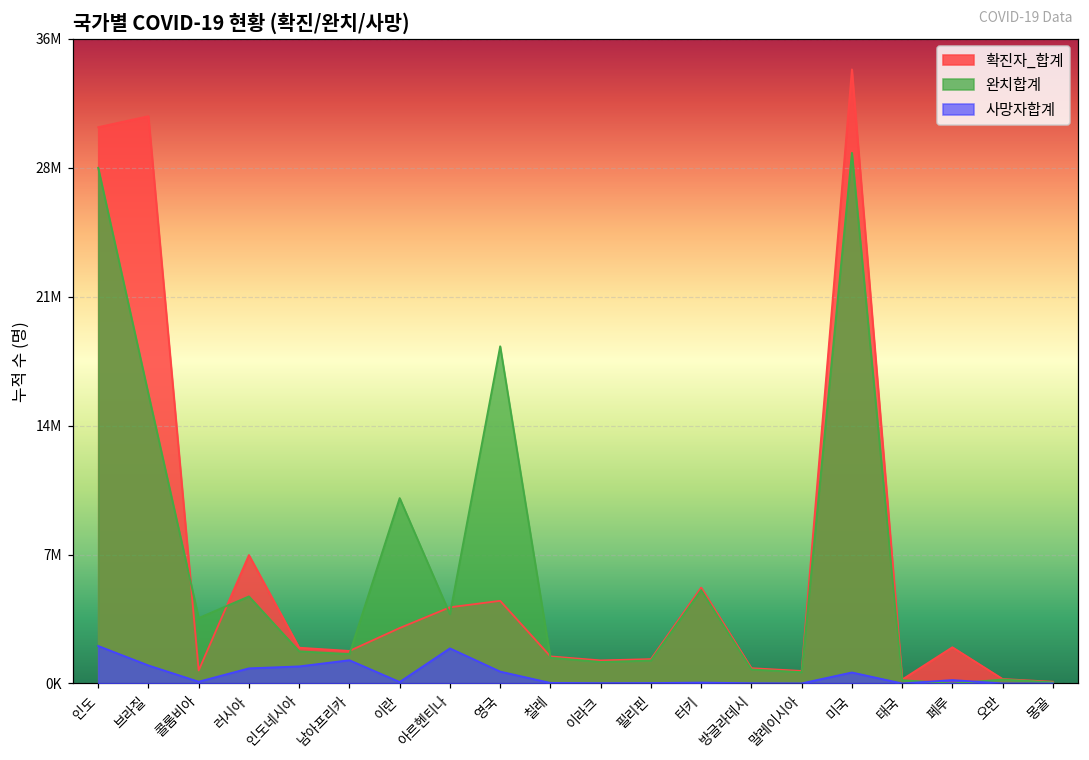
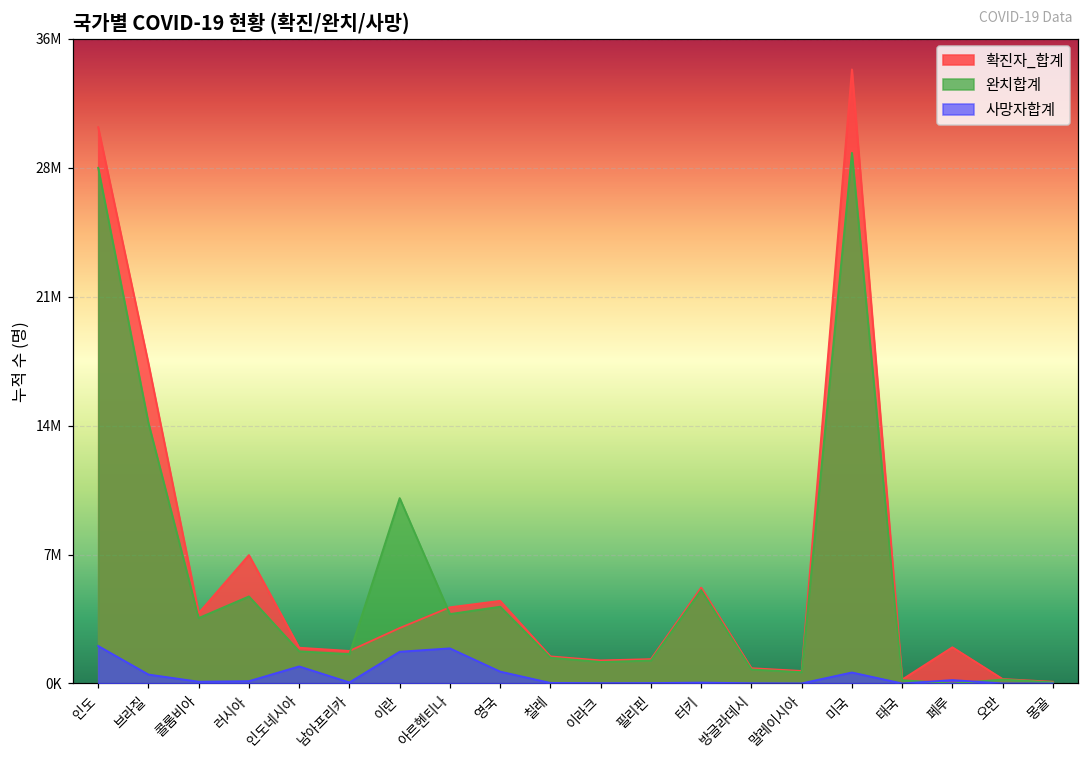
  {
    "확진자_합계": {
      "인도": 31200000,
-     "브라질": 31800000,
-     "콜롬비아": 700000,
+     "브라질": 17900000,
+     "콜롬비아": 3900000,
      "러시아": 7200000,
      "인도네시아": 2000000,
      "남아프리카": 1800000,
      "이란": 3100000,
      "아르헨티나": 4300000,
      "영국": 4600000,
      "미국": 34400000,
      "페루": 2000000
    },
    "완치합계": {
      "인도": 28900000,
-     "브라질": 16200000,
+     "브라질": 14600000,
      "콜롬비아": 3700000,
      "러시아": 4900000,
      "인도네시아": 1800000,
      "남아프리카": 1600000,
      "이란": 10400000,
      "아르헨티나": 3900000,
-     "영국": 18900000,
+     "영국": 4300000,
      "미국": 29700000,
      "페루": 0
    },
    "사망자합계": {
      "인도": 2100000,
-     "브라질": 1000000,
+     "브라질": 500000,
      "콜롬비아": 100000,
-     "러시아": 800000,
+     "러시아": 100000,
      "인도네시아": 1000000,
-     "남아프리카": 1300000,
-     "이란": 100000,
+     "남아프리카": 100000,
+     "이란": 1800000,
      "아르헨티나": 2000000,
      "영국": 700000,
      "칠레": 0,
      "이라크": 0,
      "필리핀": 0,
      "터키": 0,
      "방글라데시": 0,
      "말레이시아": 0,
      "미국": 600000,
      "태국": 0,
      "페루": 200000,
      "오만": 0
    }
  }
